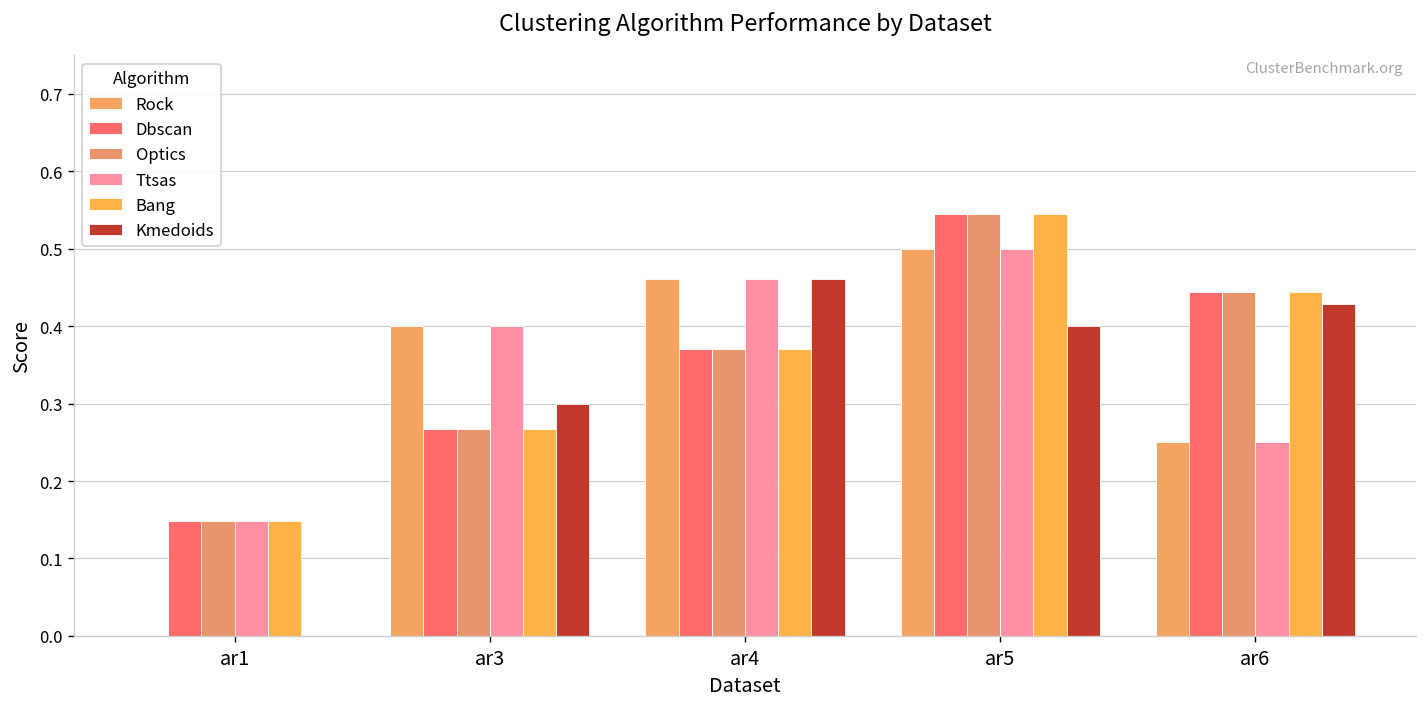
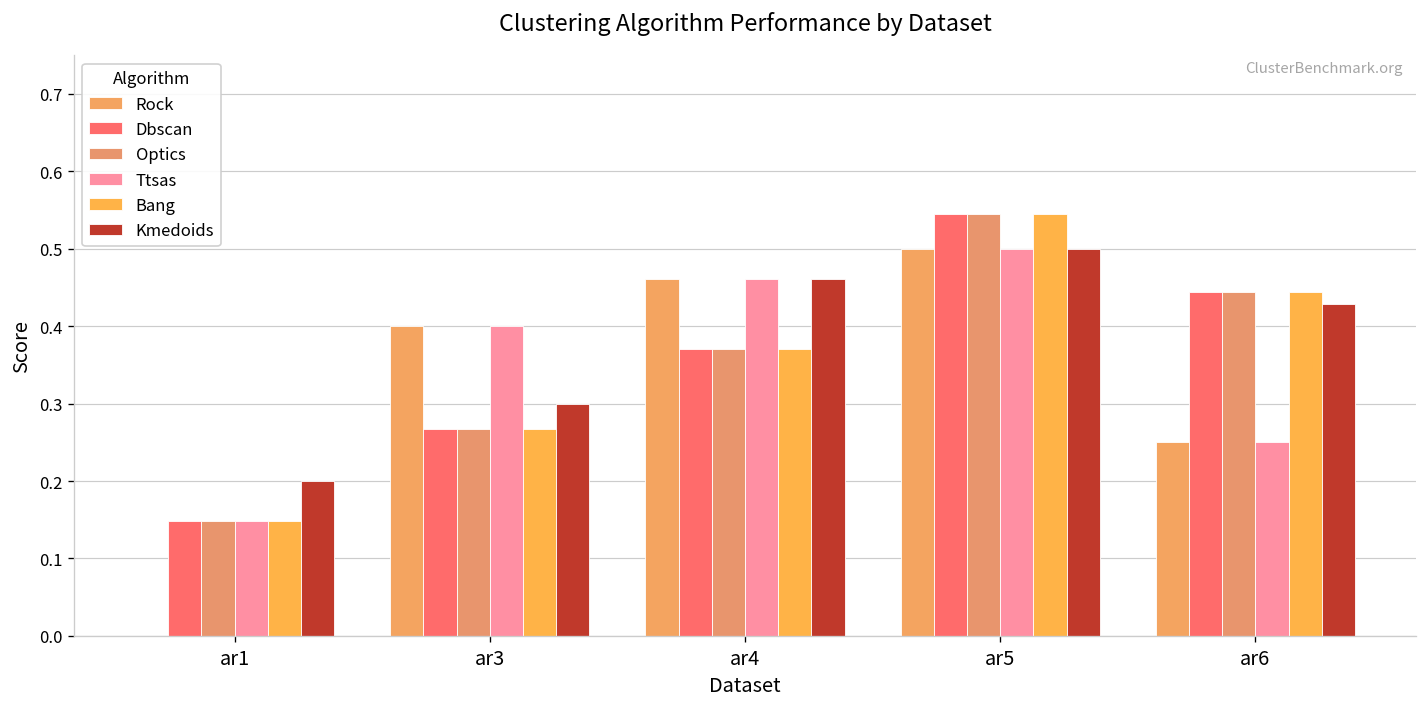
  {
    "Kmedoids": {
-     "ar1": 0.0,
+     "ar1": 0.2,
      "ar3": 0.3,
      "ar4": 0.46,
-     "ar5": 0.4,
+     "ar5": 0.5,
      "ar6": 0.43
    }
  }
